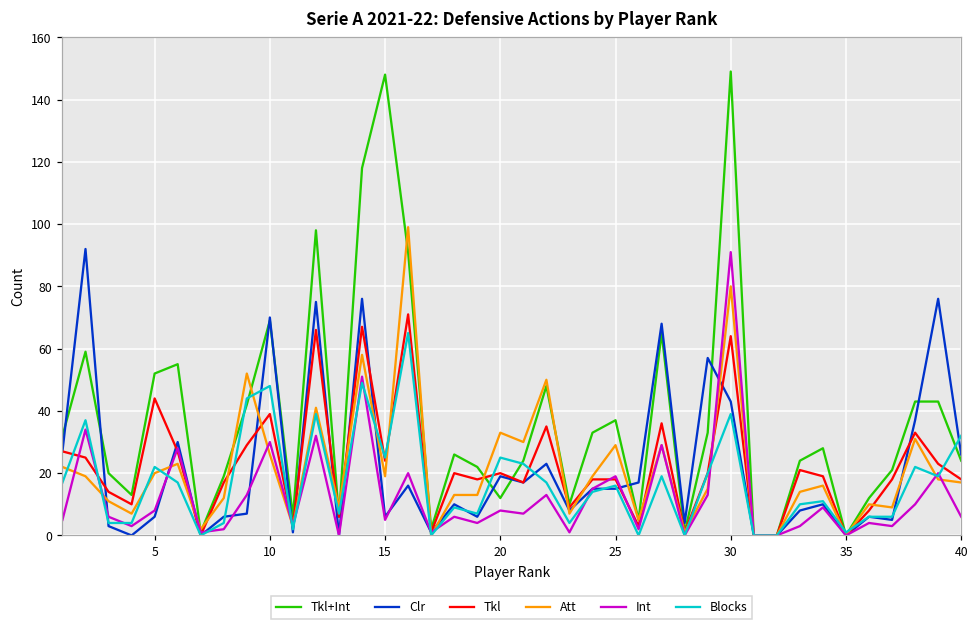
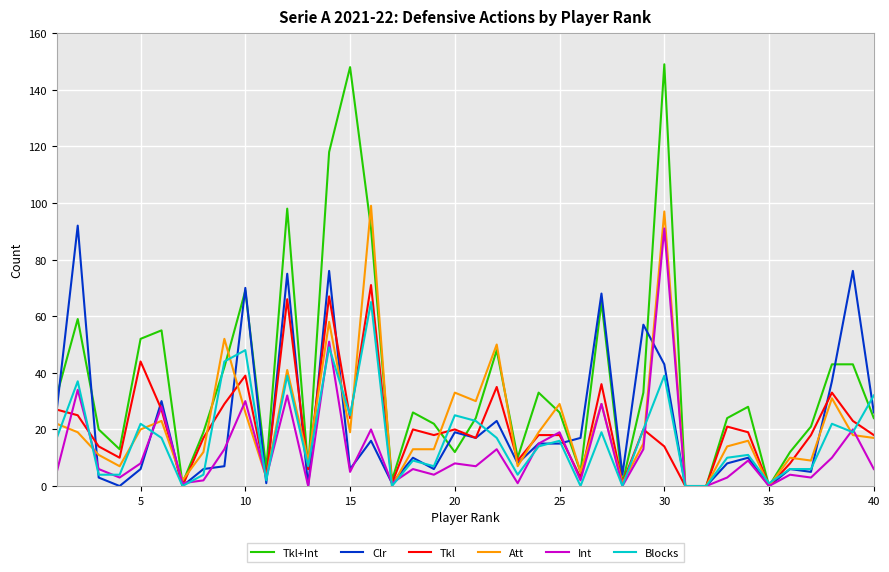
  {
    "Tkl+Int": {
      "5": 52,
      "10": 69,
      "15": 148,
      "20": 12,
-     "25": 37,
+     "25": 26,
      "30": 149,
      "40": 24
    },
    "Clr": {
      "5": 6,
      "10": 70,
      "15": 6,
      "20": 19,
      "25": 15,
      "30": 43,
      "40": 26
    },
    "Tkl": {
      "5": 44,
      "10": 39,
      "15": 24,
      "20": 20,
      "25": 18,
-     "30": 64,
+     "30": 14,
      "40": 18
    },
    "Att": {
      "5": 20,
      "10": 26,
      "15": 19,
      "20": 33,
      "25": 29,
-     "30": 80,
+     "30": 97,
      "40": 17
    },
    "Int": {
      "5": 8,
      "10": 30,
      "15": 5,
      "20": 8,
      "25": 19,
      "30": 91,
      "40": 6
    },
    "Blocks": {
      "5": 22,
      "10": 48,
      "15": 25,
      "20": 25,
      "25": 16,
      "30": 39,
      "35": 1,
      "40": 32
    }
  }
